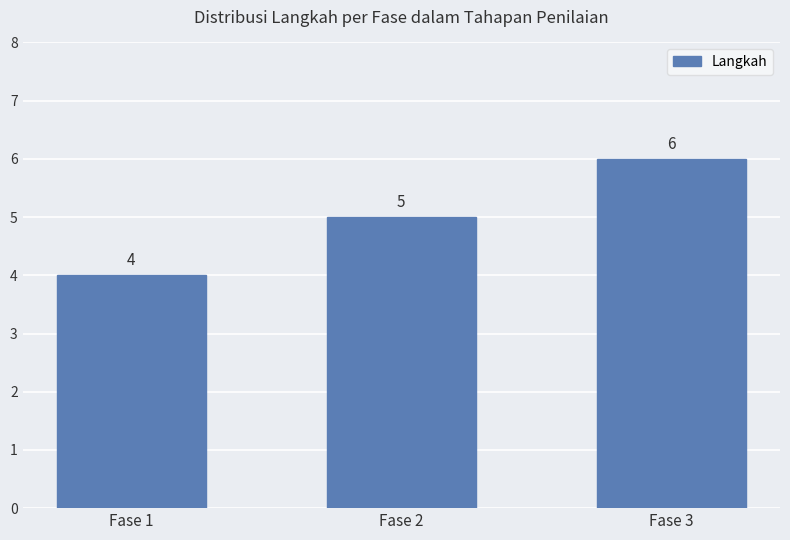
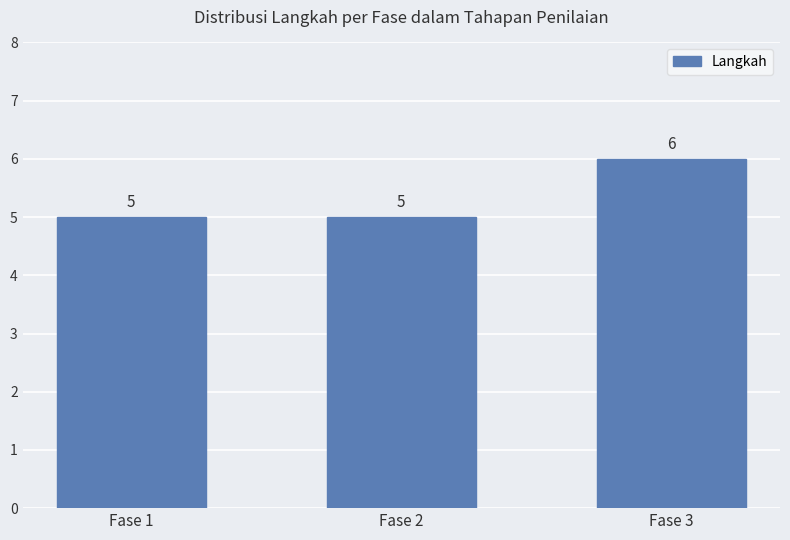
  {
-   "Fase 1": 4,
+   "Fase 1": 5,
    "Fase 2": 5,
    "Fase 3": 6
  }
